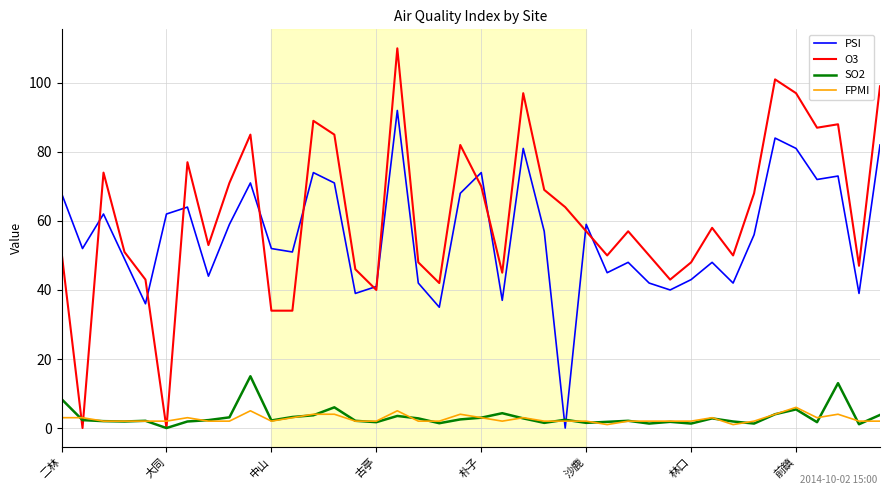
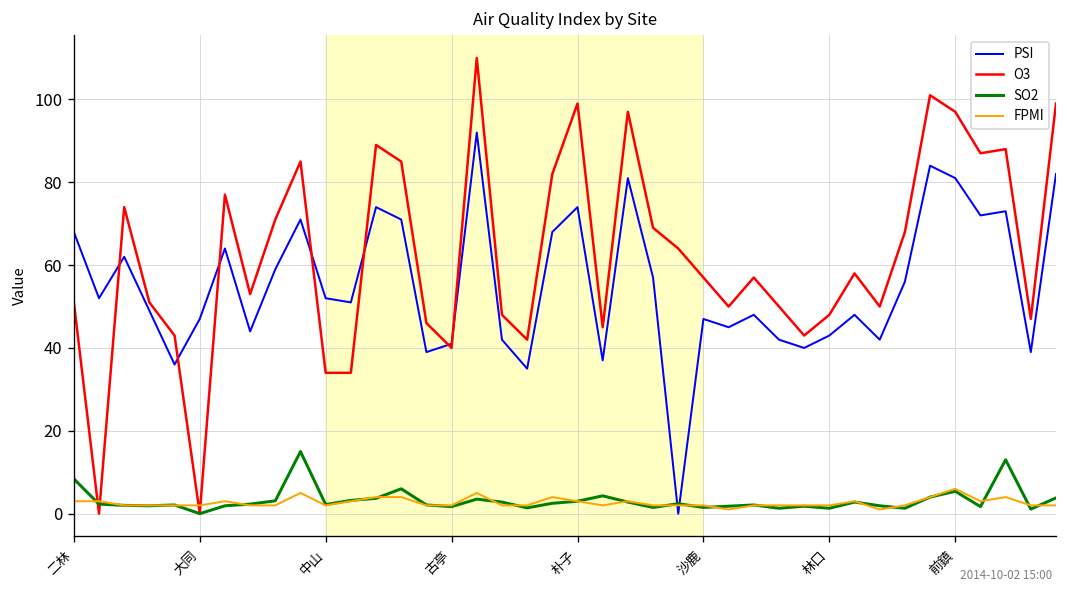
  {
    "PSI": {
      "二林": 68,
-     "大同": 62,
+     "大同": 47,
      "中山": 52,
      "古亭": 41,
      "朴子": 74,
-     "沙鹿": 59,
+     "沙鹿": 47,
      "林口": 43,
      "前鎮": 81
    },
    "O3": {
      "二林": 51,
      "中山": 34,
      "古亭": 40,
-     "朴子": 70,
+     "朴子": 99,
      "沙鹿": 57,
      "林口": 48,
      "前鎮": 97
    },
    "SO2": {
      "二林": 8
    },
    "FPMI": {
      "二林": 3,
      "大同": 2
    }
  }
